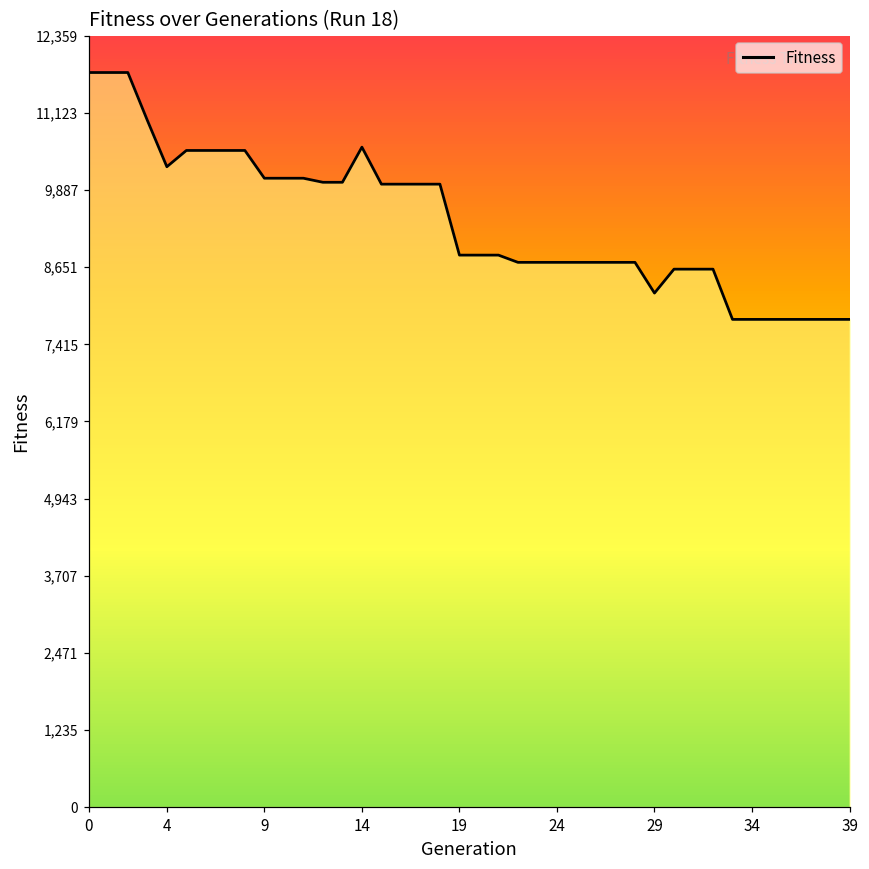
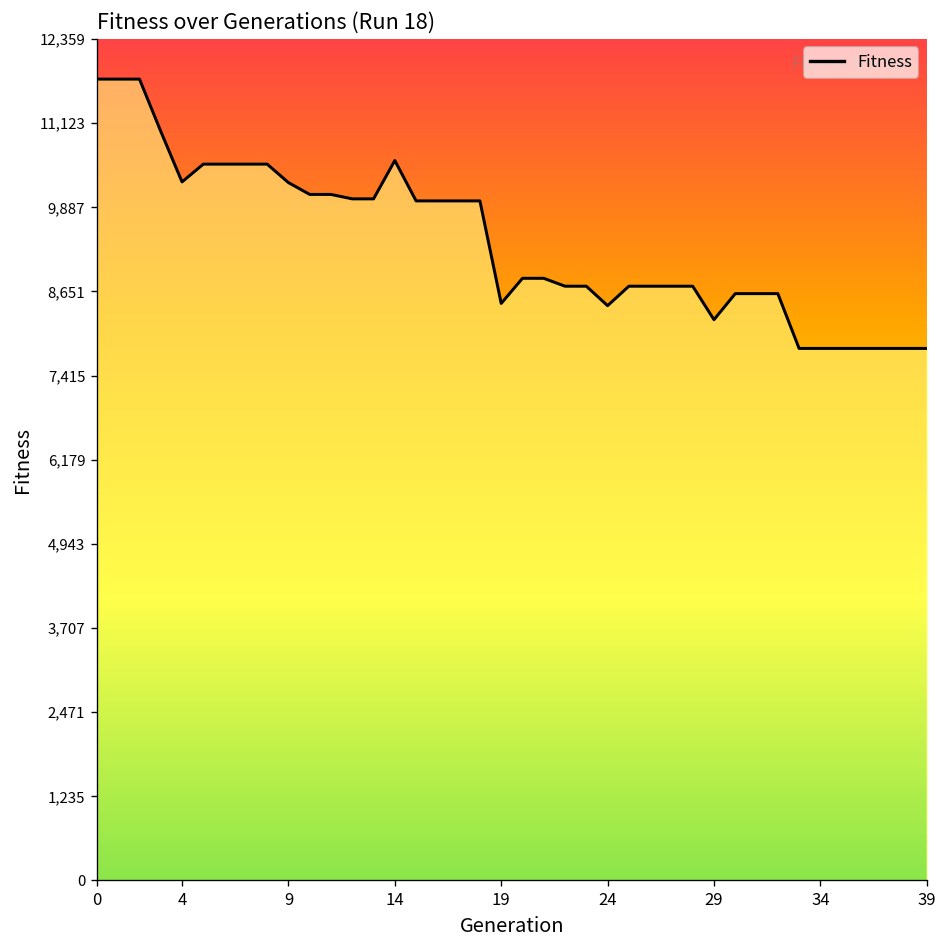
  {
    "0": "11,800",
    "4": "10,300",
-   "9": "10,100",
+   "9": "10,300",
    "14": "10,600",
-   "19": "8,800",
-   "24": "8,700",
+   "19": "8,500",
+   "24": "8,400",
    "29": "8,200",
    "34": "7,800",
    "39": "7,800"
  }
